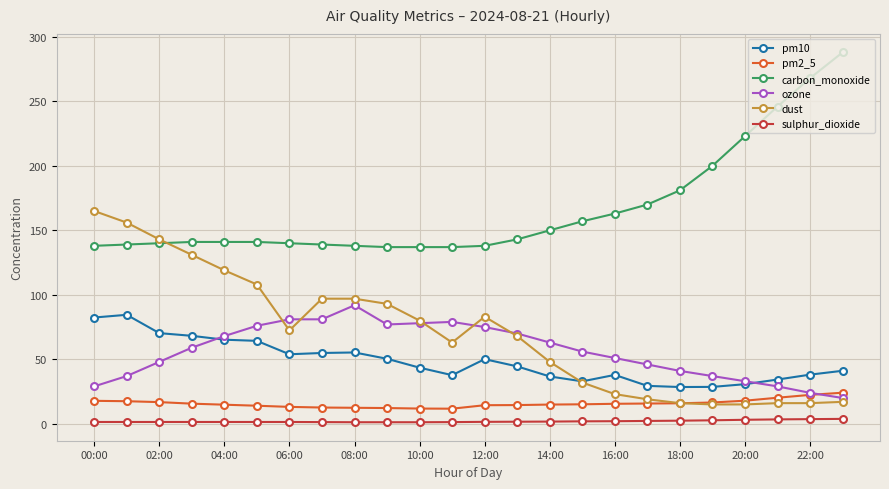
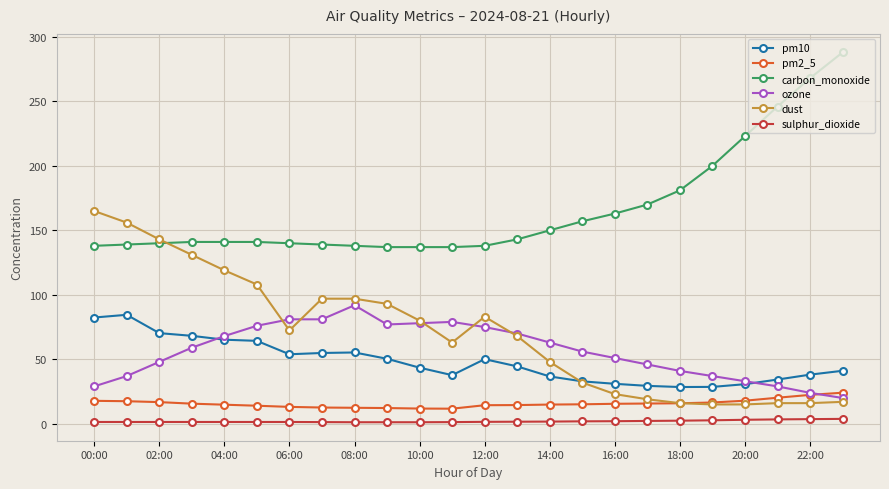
  {
    "pm10": {
      "00:00": 82,
      "02:00": 70,
      "04:00": 65,
      "06:00": 54,
      "08:00": 55,
      "10:00": 44,
      "12:00": 50,
      "14:00": 37,
-     "16:00": 38,
+     "16:00": 31,
      "18:00": 29,
      "20:00": 31,
      "22:00": 38
    },
    "carbon_monoxide": {
      "00:00": 138,
      "02:00": 140,
      "04:00": 141,
      "06:00": 140,
      "08:00": 138,
      "10:00": 137,
      "12:00": 138,
      "14:00": 150,
      "16:00": 163,
      "18:00": 181,
      "20:00": 223
    },
    "ozone": {
      "00:00": 29,
      "02:00": 48,
      "04:00": 68,
      "06:00": 81,
      "08:00": 92,
      "10:00": 78,
      "12:00": 75,
      "14:00": 63,
      "16:00": 51,
      "18:00": 41,
      "20:00": 33
    },
    "dust": {
      "00:00": 165,
      "02:00": 143,
      "04:00": 119,
      "06:00": 72,
      "08:00": 97,
      "10:00": 80,
      "12:00": 83,
      "14:00": 48,
      "16:00": 23,
      "20:00": 15,
      "22:00": 16
    }
  }
